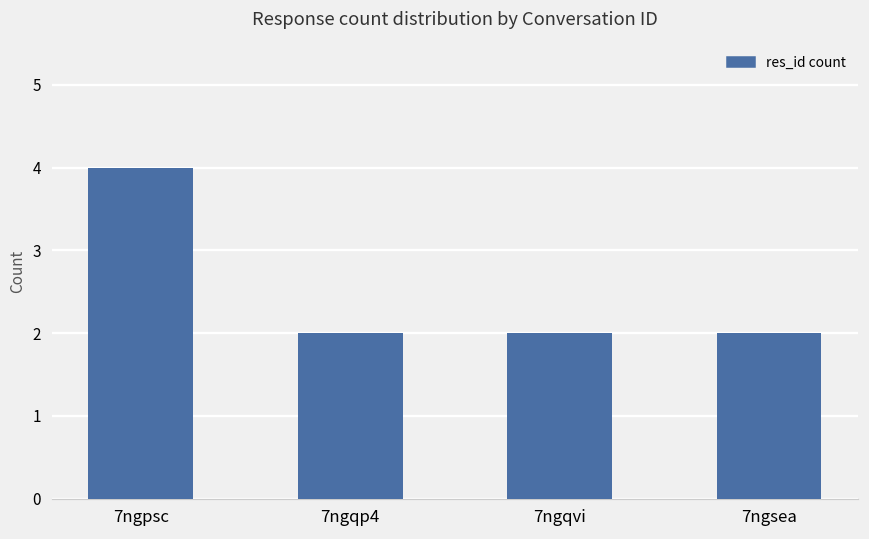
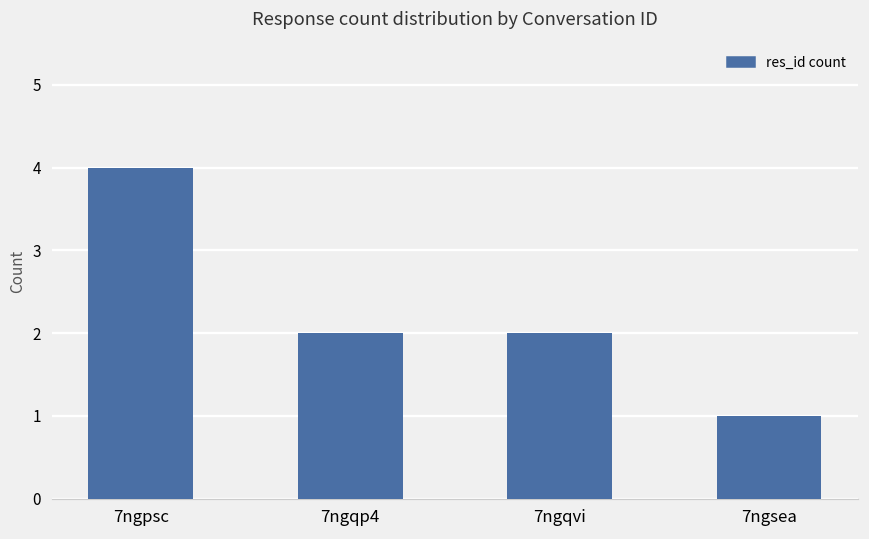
  {
    "7ngpsc": 4,
    "7ngqp4": 2,
    "7ngqvi": 2,
-   "7ngsea": 2
+   "7ngsea": 1
  }
